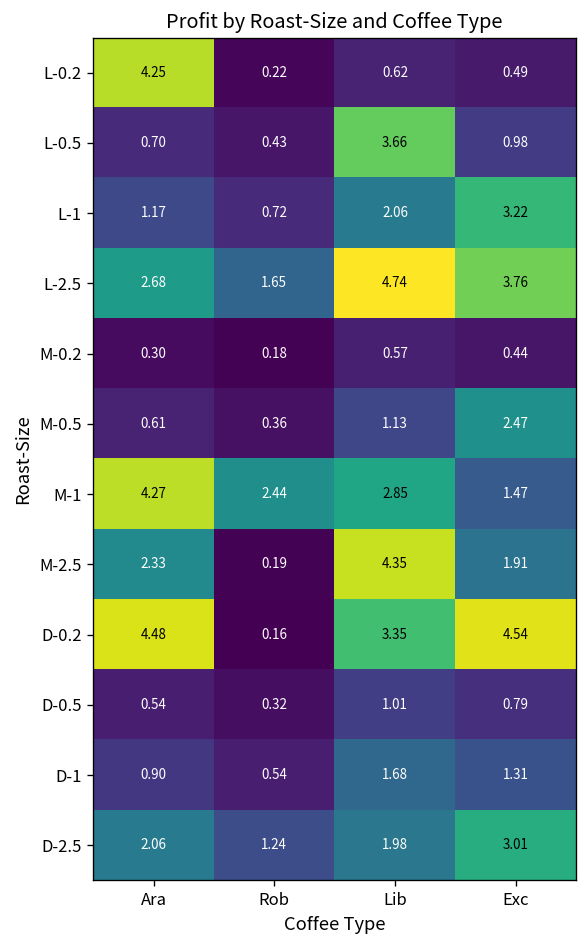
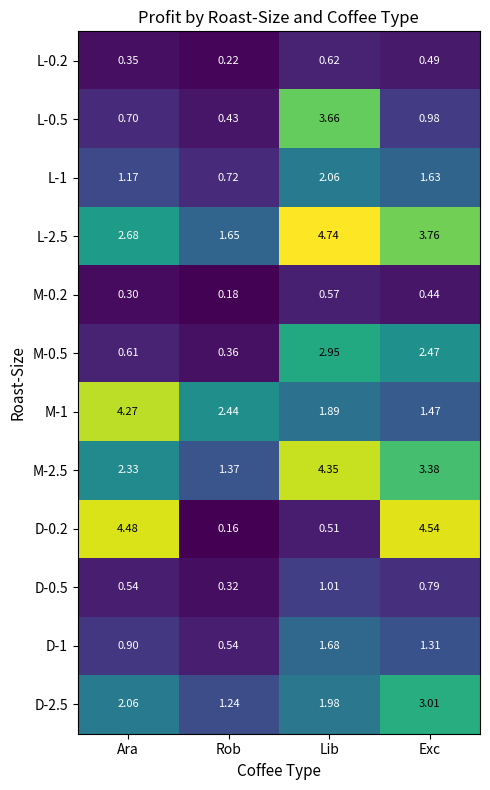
  {
    "L-0.2": {
-     "Ara": 4.25,
+     "Ara": 0.35,
      "Rob": 0.22,
      "Lib": 0.62,
      "Exc": 0.49
    },
    "L-0.5": {
      "Ara": 0.70,
      "Rob": 0.43,
      "Lib": 3.66,
      "Exc": 0.98
    },
    "L-1": {
      "Ara": 1.17,
      "Rob": 0.72,
      "Lib": 2.06,
-     "Exc": 3.22
+     "Exc": 1.63
    },
    "L-2.5": {
      "Ara": 2.68,
      "Rob": 1.65,
      "Lib": 4.74,
      "Exc": 3.76
    },
    "M-0.2": {
      "Ara": 0.30,
      "Rob": 0.18,
      "Lib": 0.57,
      "Exc": 0.44
    },
    "M-0.5": {
      "Ara": 0.61,
      "Rob": 0.36,
-     "Lib": 1.13,
+     "Lib": 2.95,
      "Exc": 2.47
    },
    "M-1": {
      "Ara": 4.27,
      "Rob": 2.44,
-     "Lib": 2.85,
+     "Lib": 1.89,
      "Exc": 1.47
    },
    "M-2.5": {
      "Ara": 2.33,
-     "Rob": 0.19,
+     "Rob": 1.37,
      "Lib": 4.35,
-     "Exc": 1.91
+     "Exc": 3.38
    },
    "D-0.2": {
      "Ara": 4.48,
      "Rob": 0.16,
-     "Lib": 3.35,
+     "Lib": 0.51,
      "Exc": 4.54
    },
    "D-0.5": {
      "Ara": 0.54,
      "Rob": 0.32,
      "Lib": 1.01,
      "Exc": 0.79
    },
    "D-1": {
      "Ara": 0.90,
      "Rob": 0.54,
      "Lib": 1.68,
      "Exc": 1.31
    },
    "D-2.5": {
      "Ara": 2.06,
      "Rob": 1.24,
      "Lib": 1.98,
      "Exc": 3.01
    }
  }
